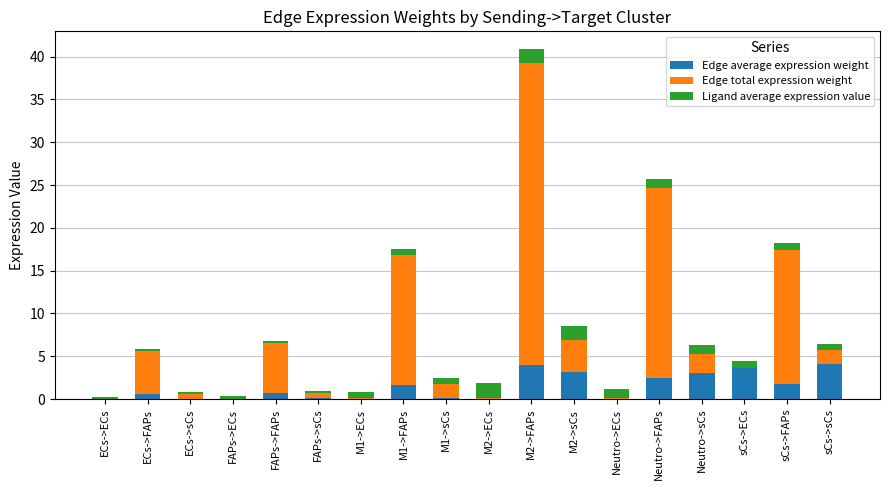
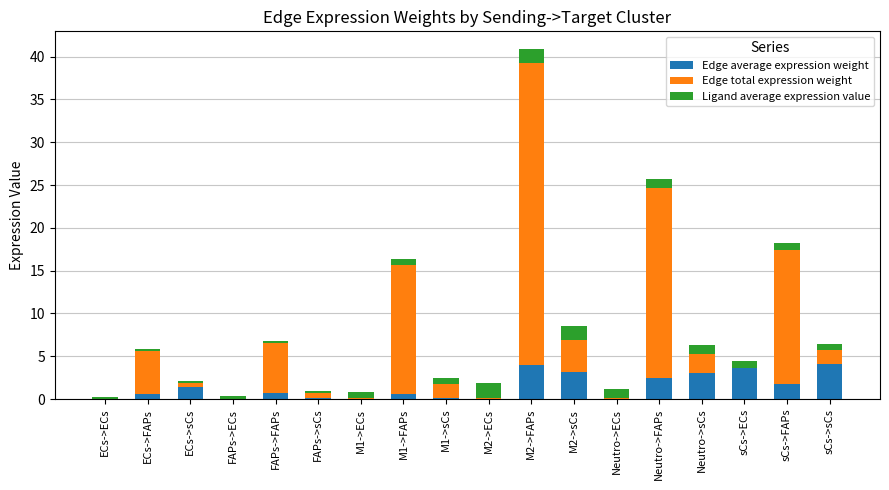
  {
    "Edge average expression weight": {
      "ECs->FAPs": 1,
-     "ECs->sCs": 0,
+     "ECs->sCs": 1,
      "FAPs->FAPs": 1,
-     "M1->FAPs": 2,
+     "M1->FAPs": 1,
      "M2->FAPs": 4,
      "M2->sCs": 3,
      "Neutro->FAPs": 2,
      "Neutro->sCs": 3,
      "sCs->ECs": 4,
      "sCs->FAPs": 2,
      "sCs->sCs": 4
    },
    "Edge total expression weight": {
      "ECs->FAPs": 5,
      "ECs->sCs": 1,
      "FAPs->FAPs": 6,
      "FAPs->sCs": 1,
      "M1->FAPs": 15,
      "M1->sCs": 2,
      "M2->FAPs": 35,
      "M2->sCs": 4,
      "Neutro->FAPs": 22,
      "Neutro->sCs": 2,
      "sCs->FAPs": 16,
      "sCs->sCs": 2
    },
    "Ligand average expression value": {
      "M1->ECs": 1,
      "M1->FAPs": 1,
      "M1->sCs": 1,
      "M2->ECs": 2,
      "M2->FAPs": 2,
      "M2->sCs": 2,
      "Neutro->ECs": 1,
      "Neutro->FAPs": 1,
      "Neutro->sCs": 1,
      "sCs->ECs": 1,
      "sCs->FAPs": 1,
      "sCs->sCs": 1
    }
  }
